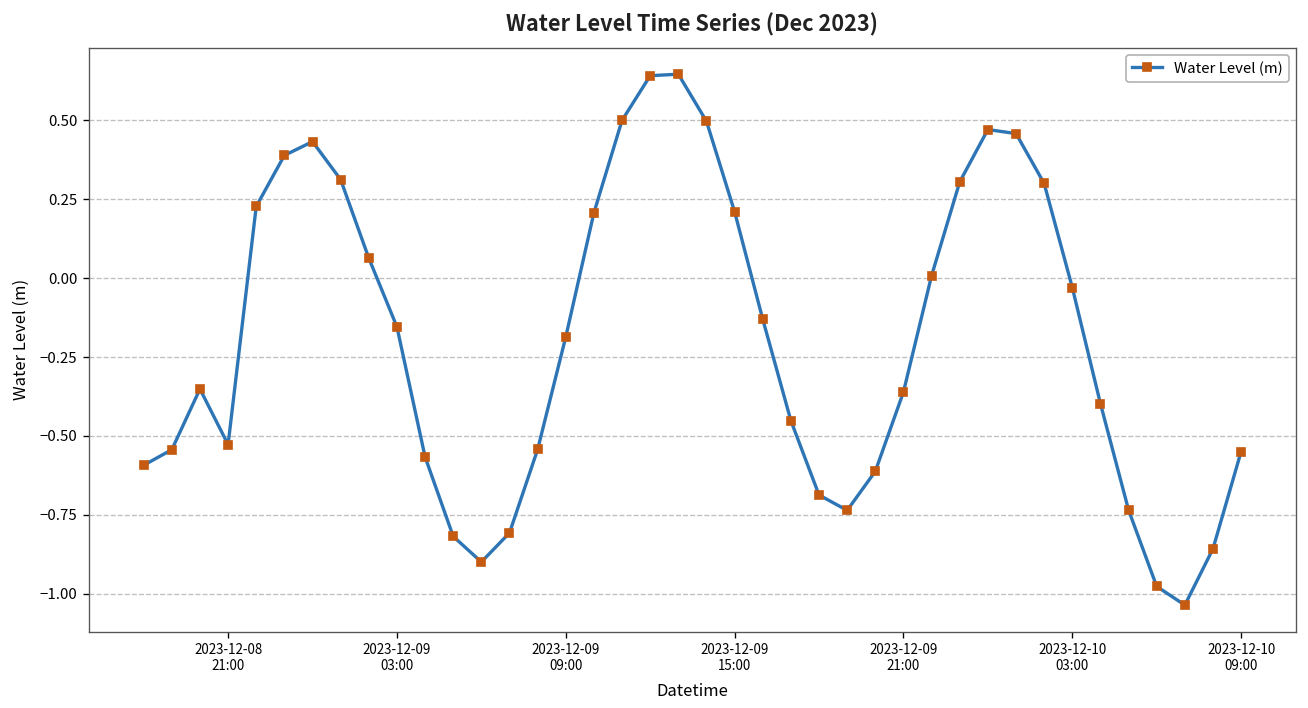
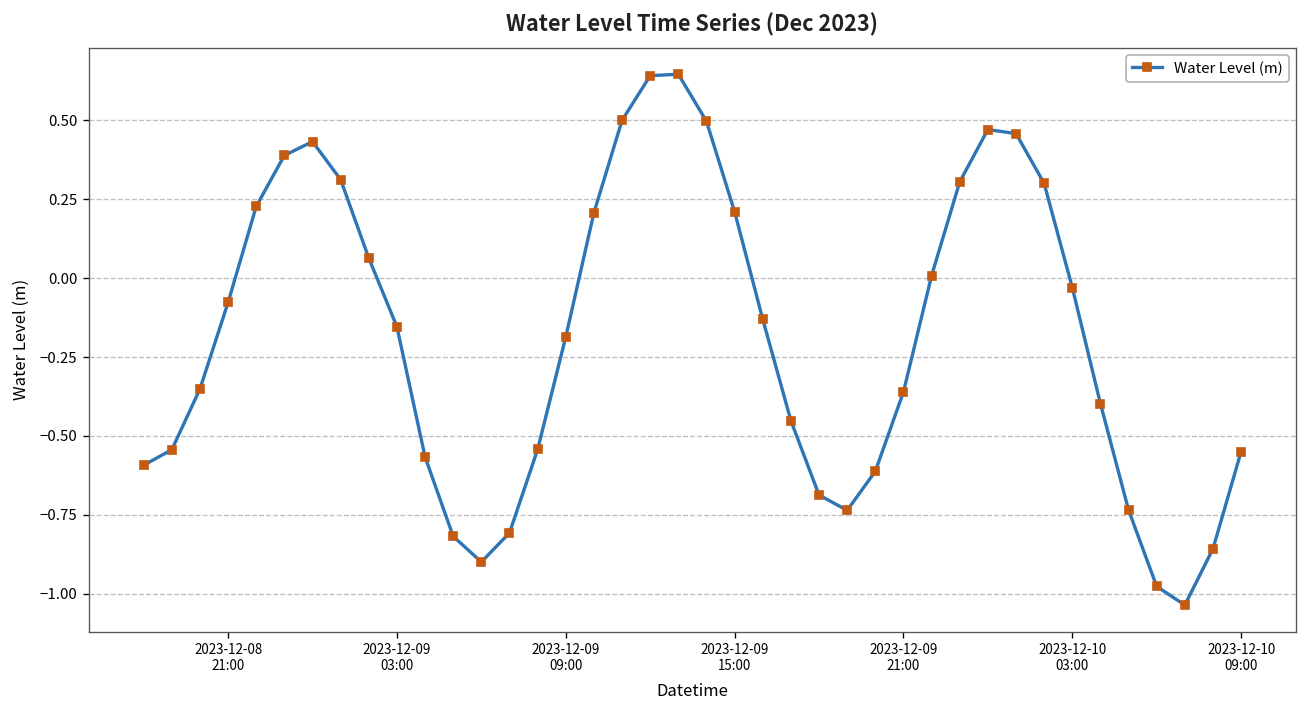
  {
-   "2023-12-08 21:00": -0.53,
+   "2023-12-08 21:00": -0.08,
    "2023-12-09 03:00": -0.15,
    "2023-12-09 09:00": -0.19,
    "2023-12-09 15:00": 0.21,
    "2023-12-09 21:00": -0.36,
    "2023-12-10 03:00": -0.03,
    "2023-12-10 09:00": -0.55
  }
